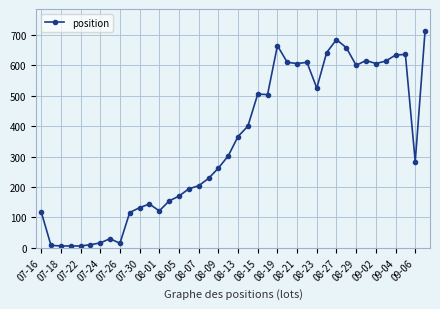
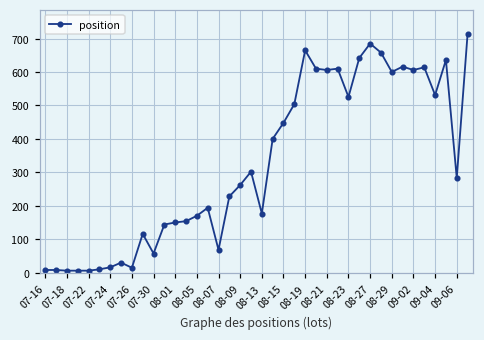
  {
-   "07-16": 120,
+   "07-16": 10,
    "07-18": 10,
    "07-22": 10,
    "07-24": 20,
    "07-26": 10,
-   "07-30": 130,
-   "08-01": 120,
+   "07-30": 60,
+   "08-01": 150,
    "08-05": 170,
-   "08-07": 200,
+   "08-07": 70,
    "08-09": 260,
-   "08-13": 370,
-   "08-15": 510,
+   "08-13": 180,
+   "08-15": 450,
    "08-19": 660,
    "08-21": 610,
    "08-23": 530,
    "08-27": 680,
    "08-29": 600,
    "09-02": 610,
-   "09-04": 630,
+   "09-04": 530,
    "09-06": 280
  }
